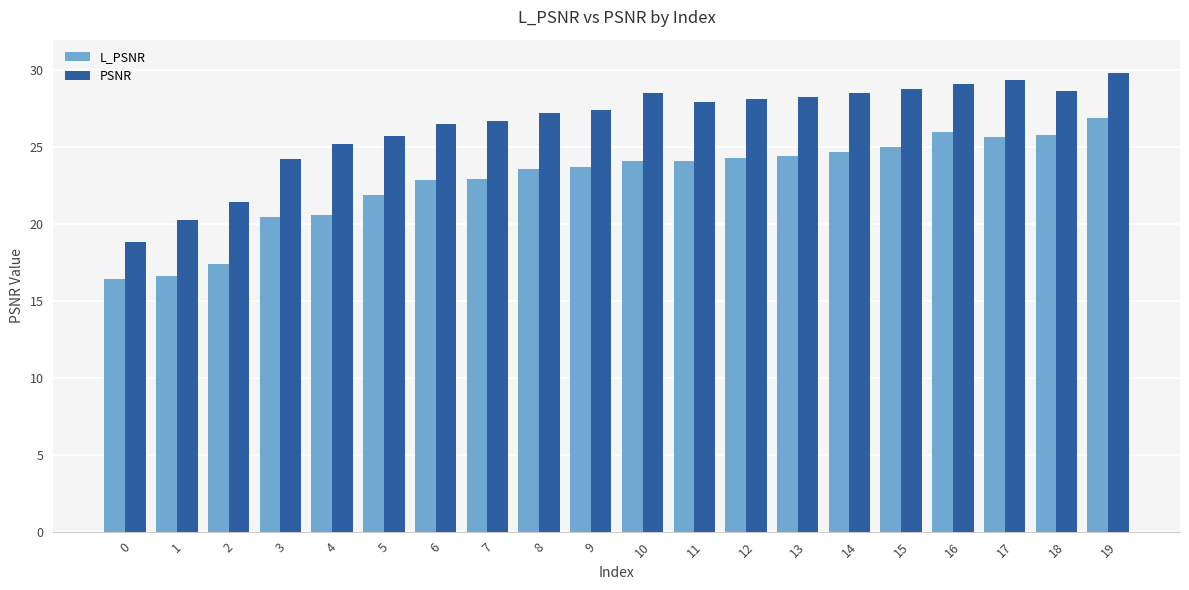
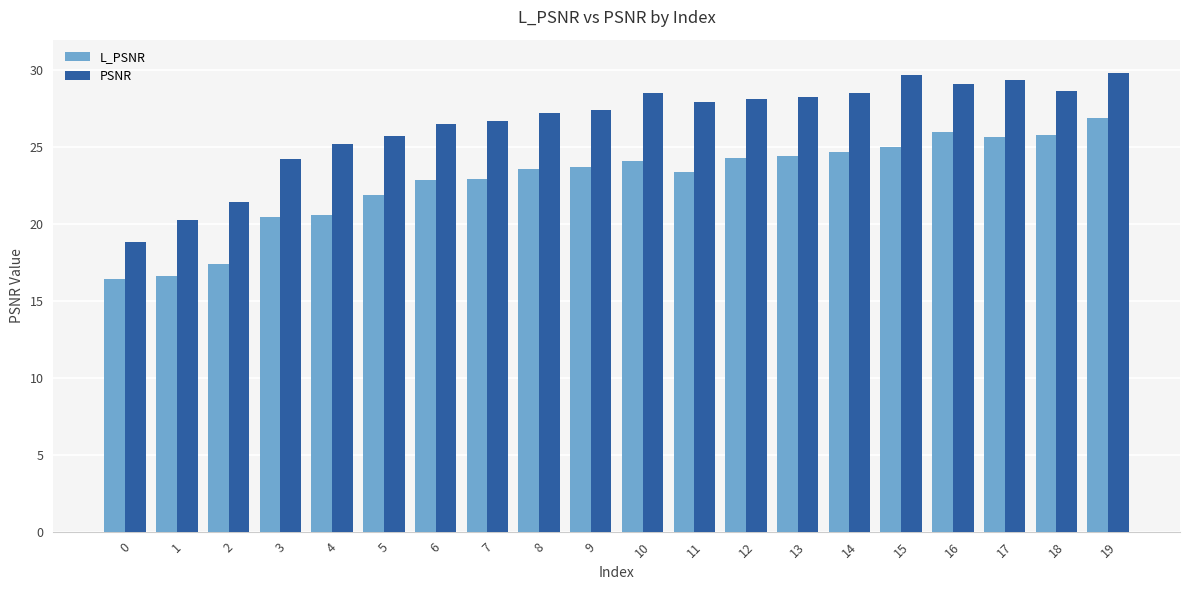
  {
    "L_PSNR": {
      "0": 16.5,
      "1": 16.6,
      "2": 17.4,
      "3": 20.4,
      "4": 20.6,
      "5": 21.9,
      "6": 22.8,
      "7": 22.9,
      "8": 23.6,
      "9": 23.7,
      "10": 24.1,
-     "11": 24.1,
+     "11": 23.4,
      "12": 24.3,
      "13": 24.4,
      "14": 24.7,
      "15": 25.0,
      "16": 26.0,
      "17": 25.6,
      "18": 25.8,
      "19": 26.9
    },
    "PSNR": {
      "0": 18.9,
      "1": 20.3,
      "2": 21.5,
      "3": 24.2,
      "4": 25.2,
      "5": 25.7,
      "6": 26.5,
      "7": 26.7,
      "8": 27.3,
      "9": 27.4,
      "10": 28.5,
      "11": 27.9,
      "12": 28.1,
      "13": 28.3,
      "14": 28.5,
-     "15": 28.8,
+     "15": 29.7,
      "16": 29.1,
      "17": 29.3,
      "18": 28.7,
      "19": 29.8
    }
  }
